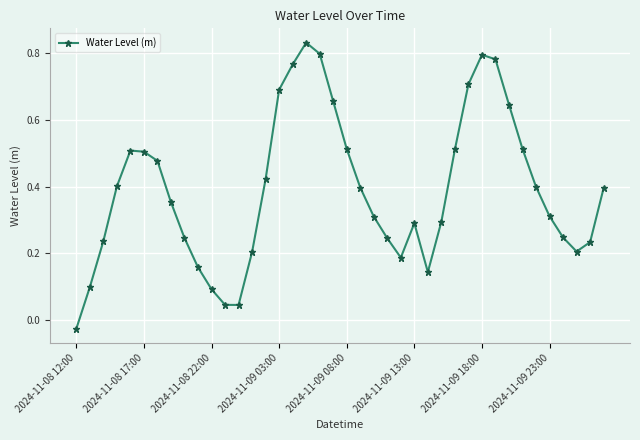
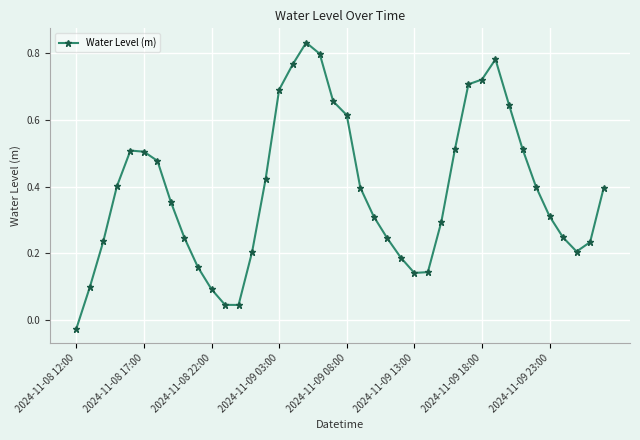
  {
    "2024-11-08 12:00": -0.03,
    "2024-11-08 17:00": 0.50,
    "2024-11-08 22:00": 0.09,
    "2024-11-09 03:00": 0.69,
-   "2024-11-09 08:00": 0.51,
-   "2024-11-09 13:00": 0.29,
-   "2024-11-09 18:00": 0.80,
+   "2024-11-09 08:00": 0.61,
+   "2024-11-09 13:00": 0.14,
+   "2024-11-09 18:00": 0.72,
    "2024-11-09 23:00": 0.31
  }
